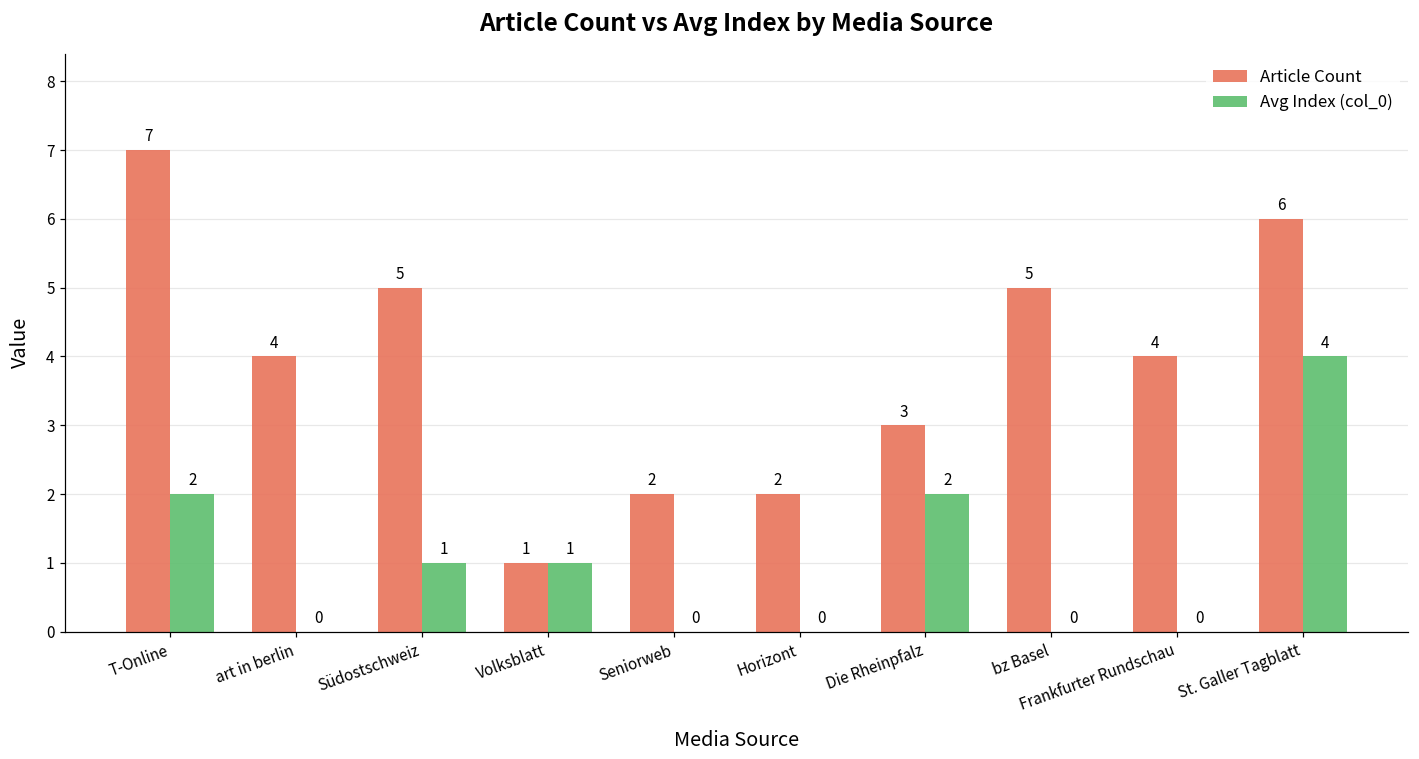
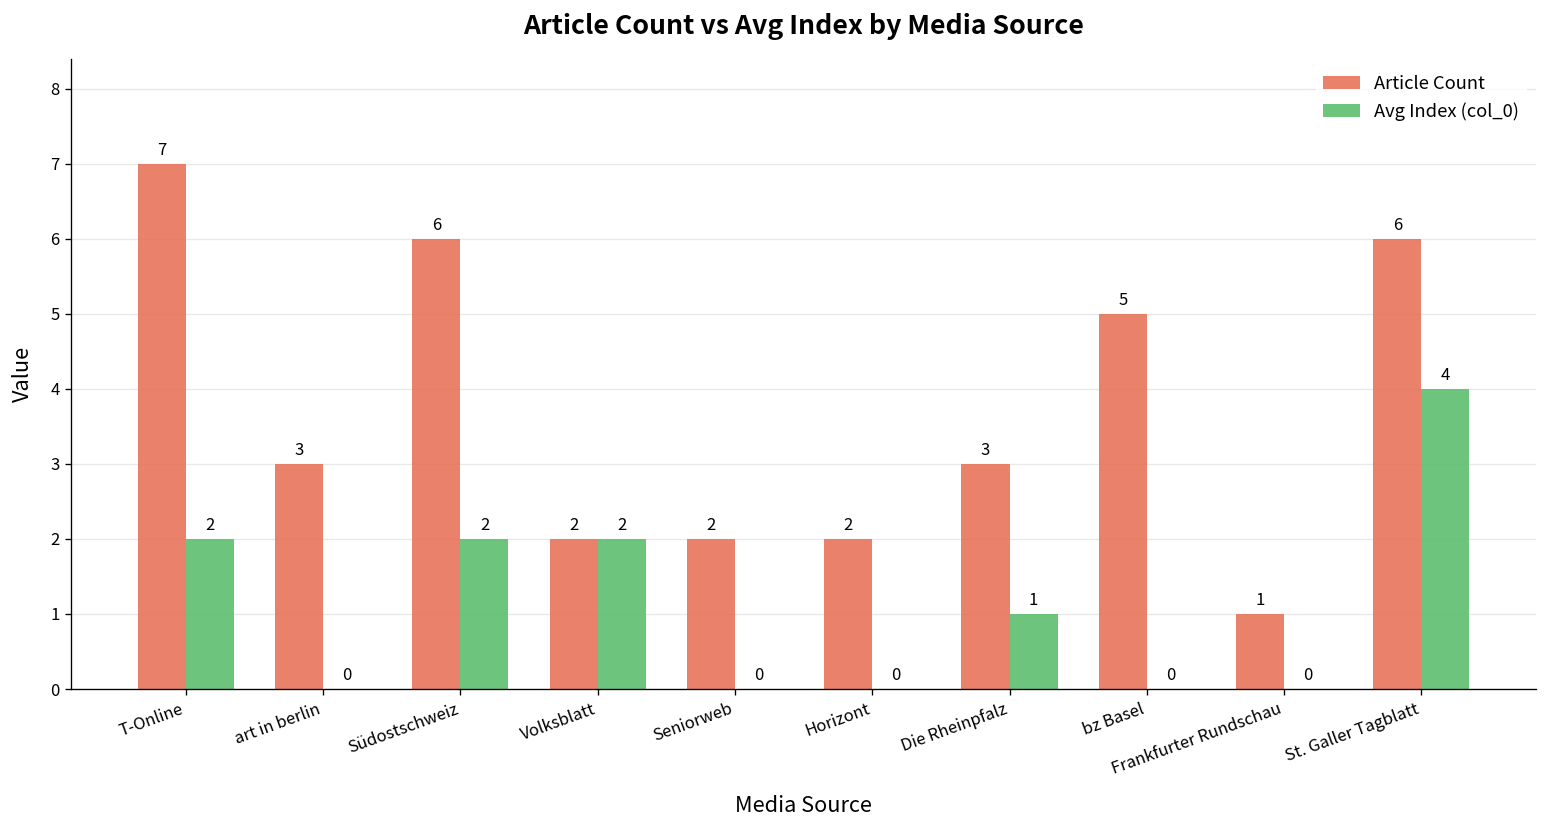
  {
    "Article Count": {
      "T-Online": 7,
-     "art in berlin": 4,
-     "Südostschweiz": 5,
-     "Volksblatt": 1,
+     "art in berlin": 3,
+     "Südostschweiz": 6,
+     "Volksblatt": 2,
      "Seniorweb": 2,
      "Horizont": 2,
      "Die Rheinpfalz": 3,
      "bz Basel": 5,
-     "Frankfurter Rundschau": 4,
+     "Frankfurter Rundschau": 1,
      "St. Galler Tagblatt": 6
    },
    "Avg Index (col_0)": {
      "T-Online": 2,
      "art in berlin": 0,
-     "Südostschweiz": 1,
-     "Volksblatt": 1,
+     "Südostschweiz": 2,
+     "Volksblatt": 2,
      "Seniorweb": 0,
      "Horizont": 0,
-     "Die Rheinpfalz": 2,
+     "Die Rheinpfalz": 1,
      "bz Basel": 0,
      "Frankfurter Rundschau": 0,
      "St. Galler Tagblatt": 4
    }
  }
